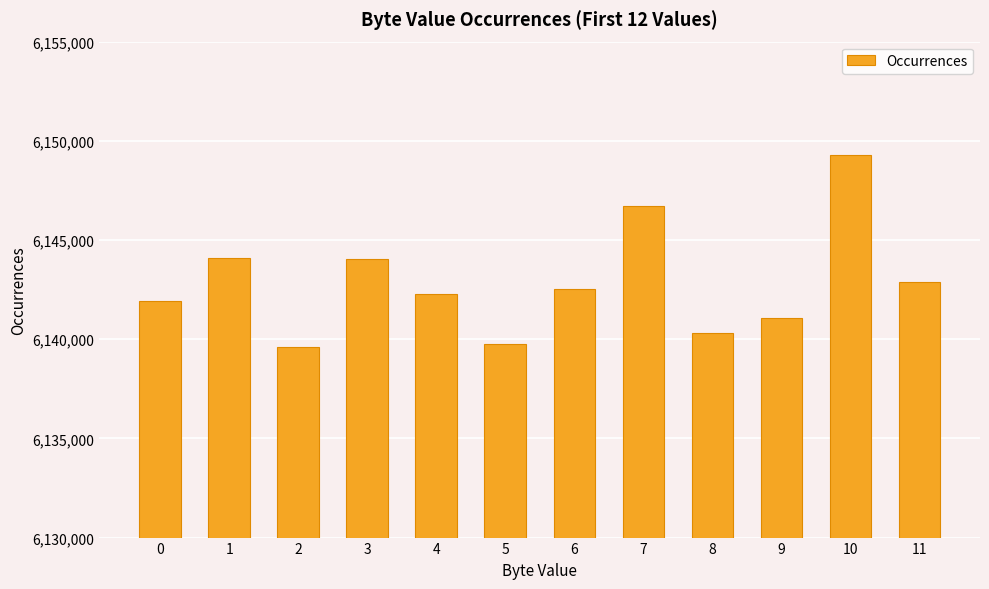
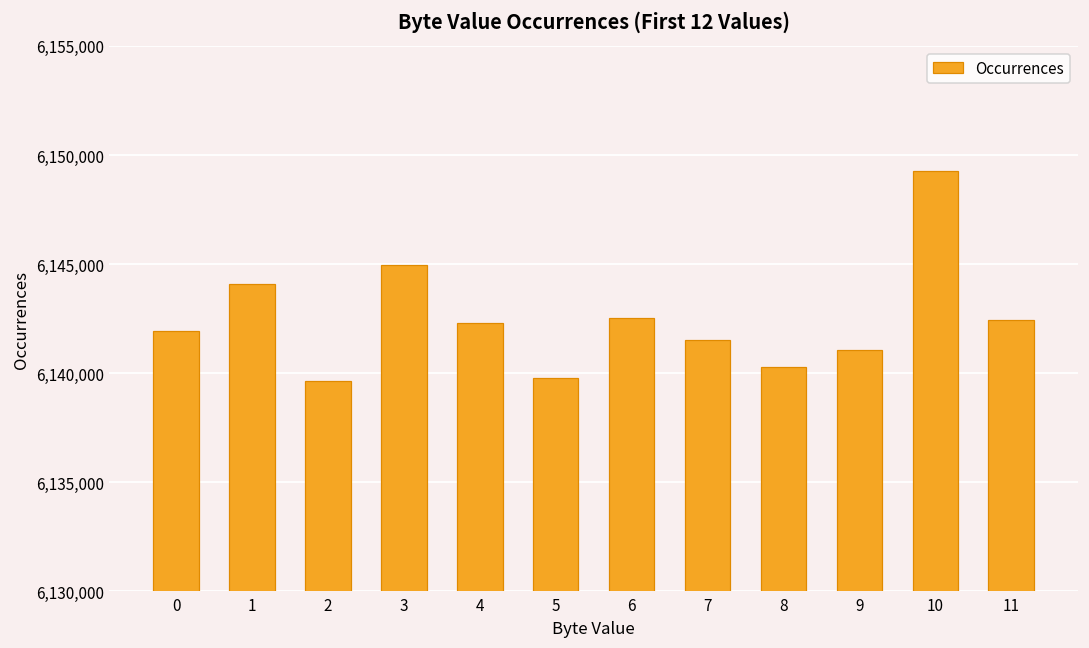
  {
    "0": "6,141,900",
    "1": "6,144,100",
    "2": "6,139,600",
-   "3": "6,144,100",
+   "3": "6,144,900",
    "4": "6,142,300",
    "5": "6,139,800",
    "6": "6,142,500",
-   "7": "6,146,700",
+   "7": "6,141,500",
    "8": "6,140,300",
    "9": "6,141,000",
    "10": "6,149,300",
-   "11": "6,142,900"
+   "11": "6,142,500"
  }
